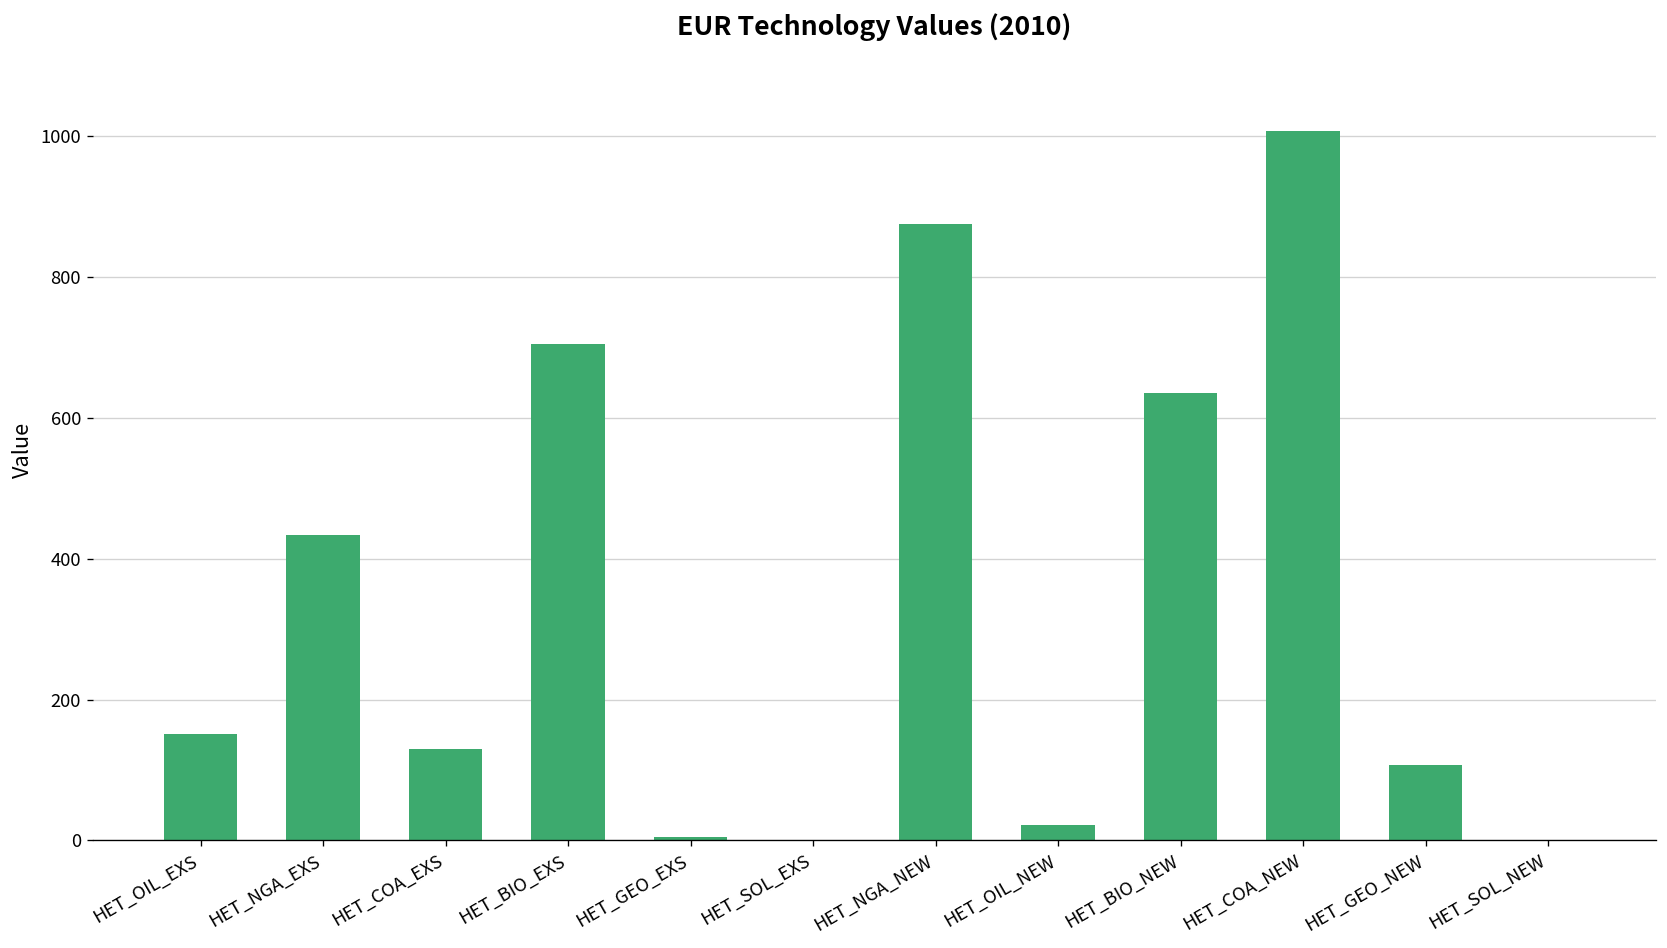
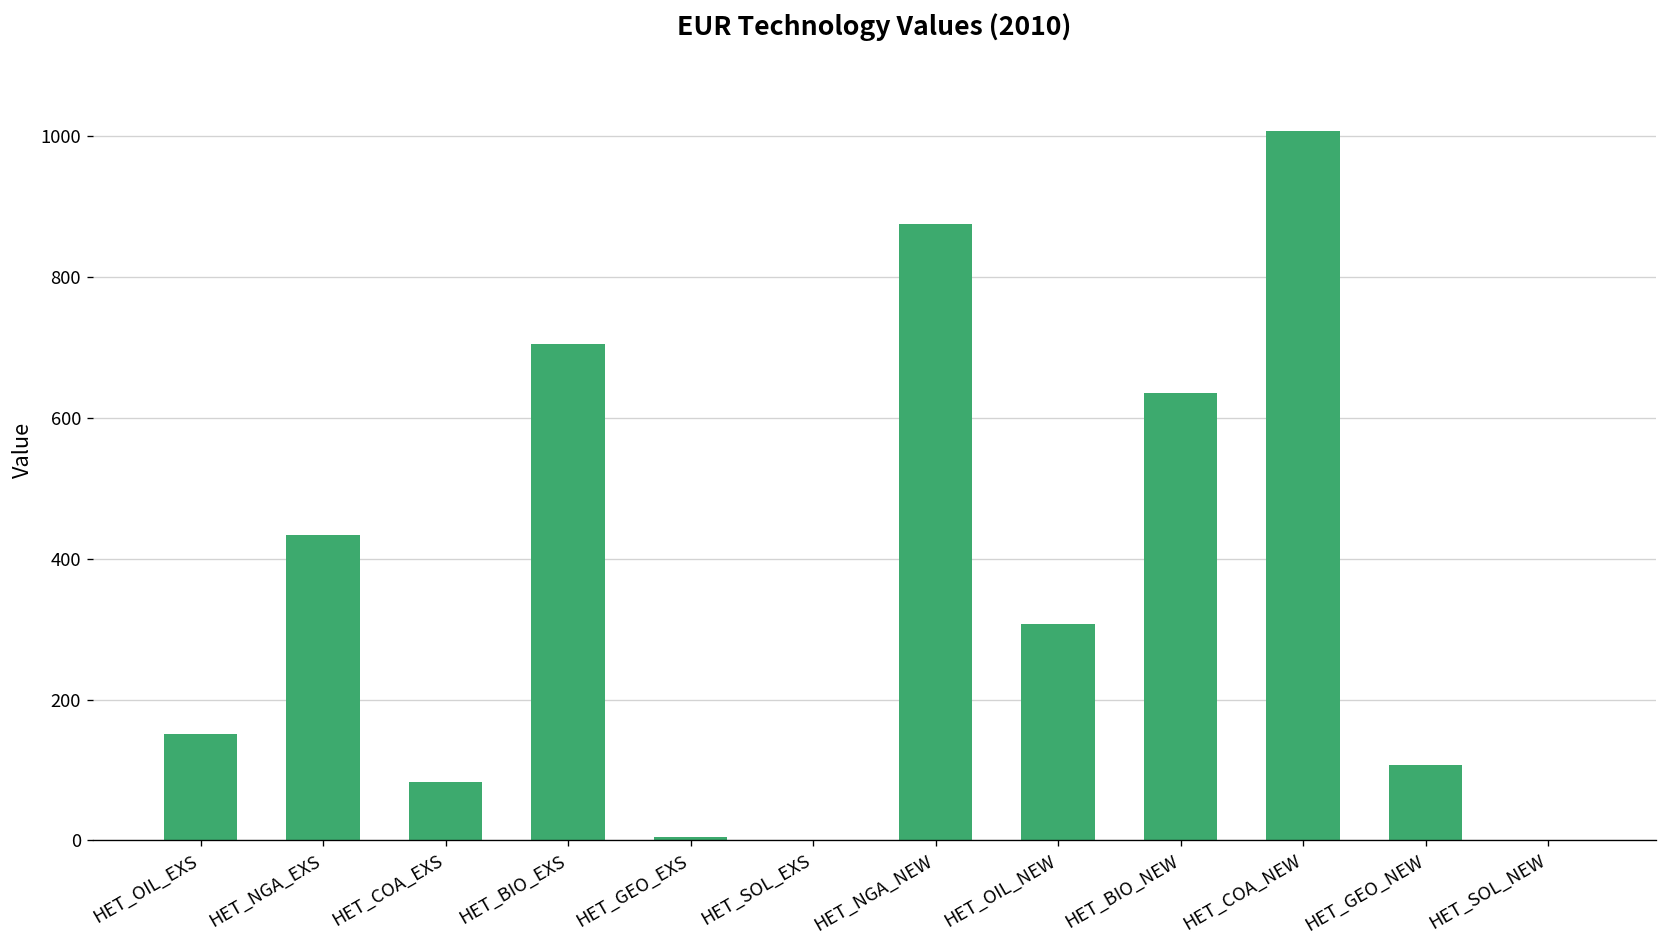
  {
    "HET_OIL_EXS": 150,
    "HET_NGA_EXS": 430,
-   "HET_COA_EXS": 130,
+   "HET_COA_EXS": 80,
    "HET_BIO_EXS": 700,
    "HET_GEO_EXS": 0,
    "HET_NGA_NEW": 880,
-   "HET_OIL_NEW": 20,
+   "HET_OIL_NEW": 310,
    "HET_BIO_NEW": 640,
    "HET_COA_NEW": 1010,
    "HET_GEO_NEW": 110
  }
